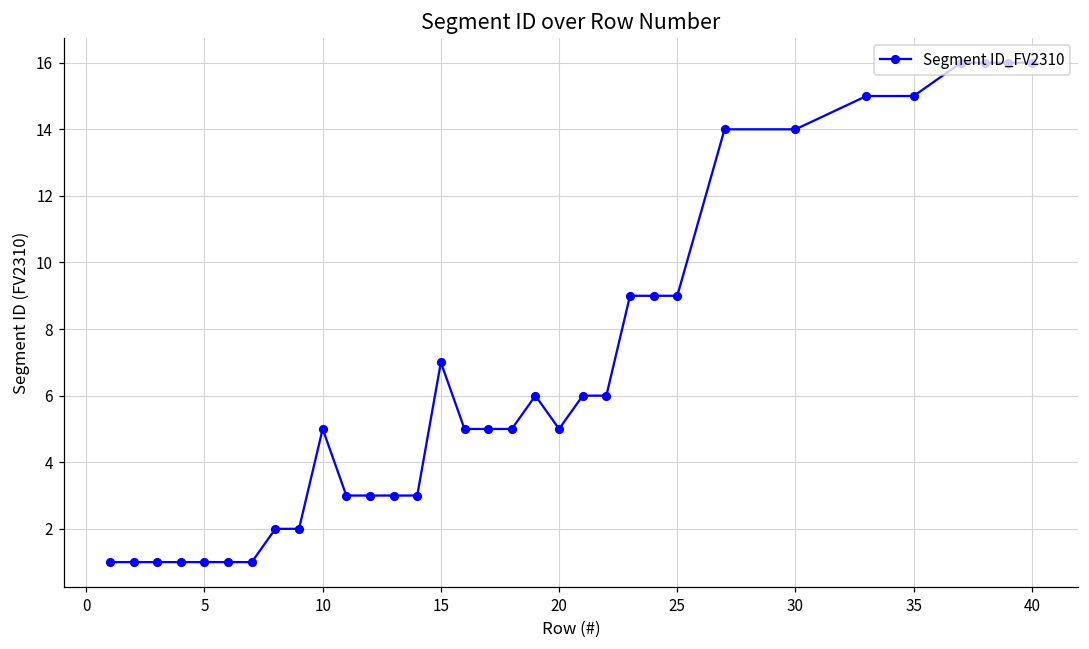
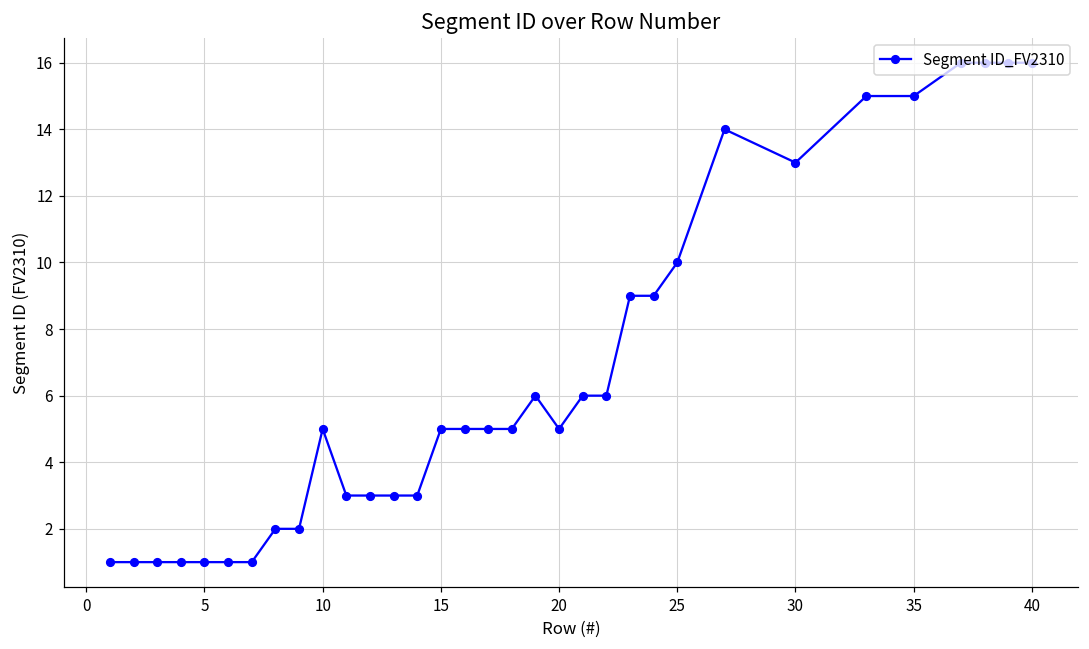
  {
    "5": 1,
    "10": 5,
-   "15": 7,
+   "15": 5,
    "20": 5,
-   "25": 9,
-   "30": 14,
+   "25": 10,
+   "30": 13,
    "35": 15
  }
